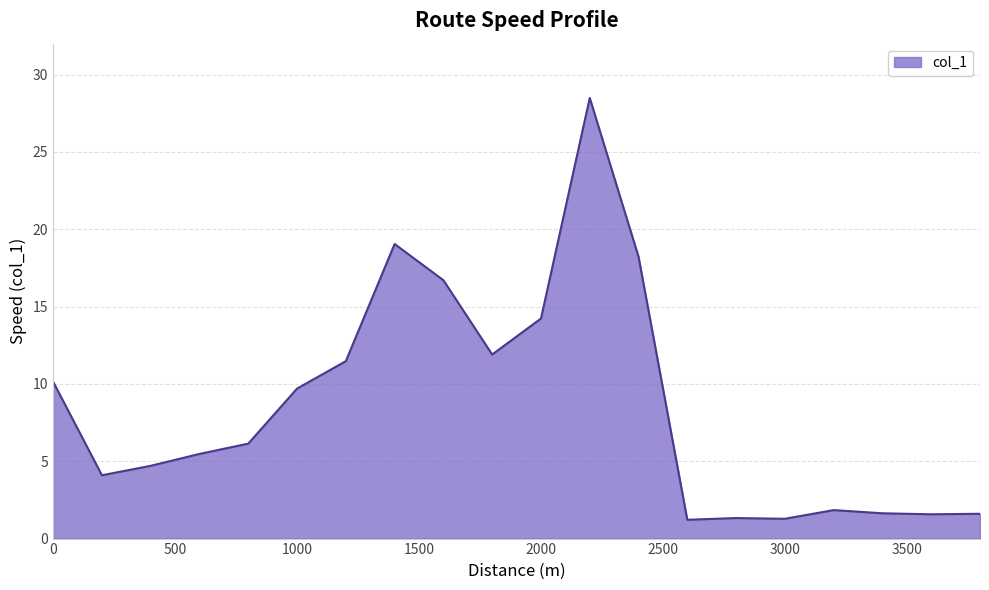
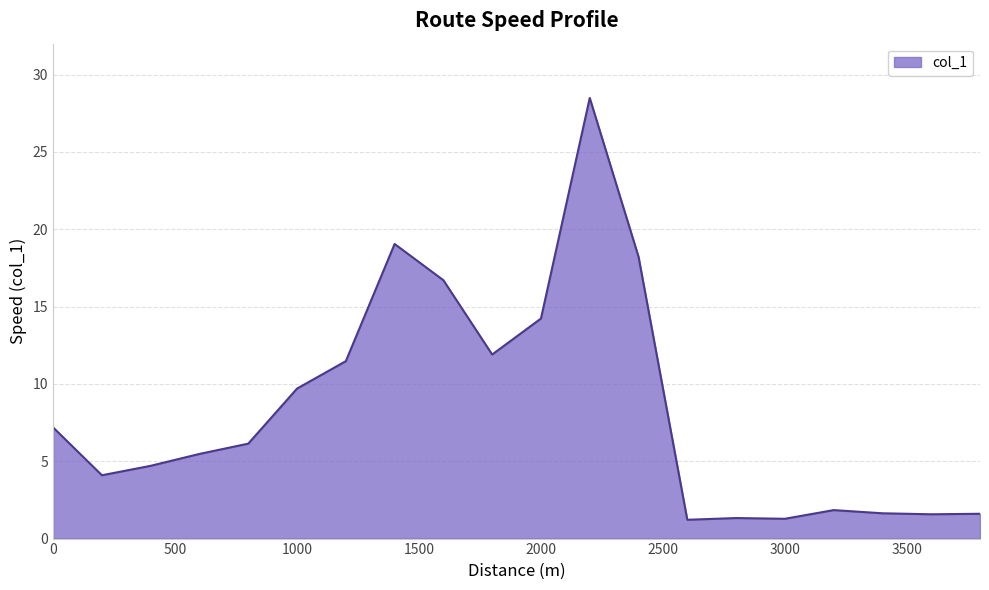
  {
-   "0": 10.1,
+   "0": 7.2,
    "1000": 9.7,
    "2000": 14.2,
    "3000": 1.3
  }
